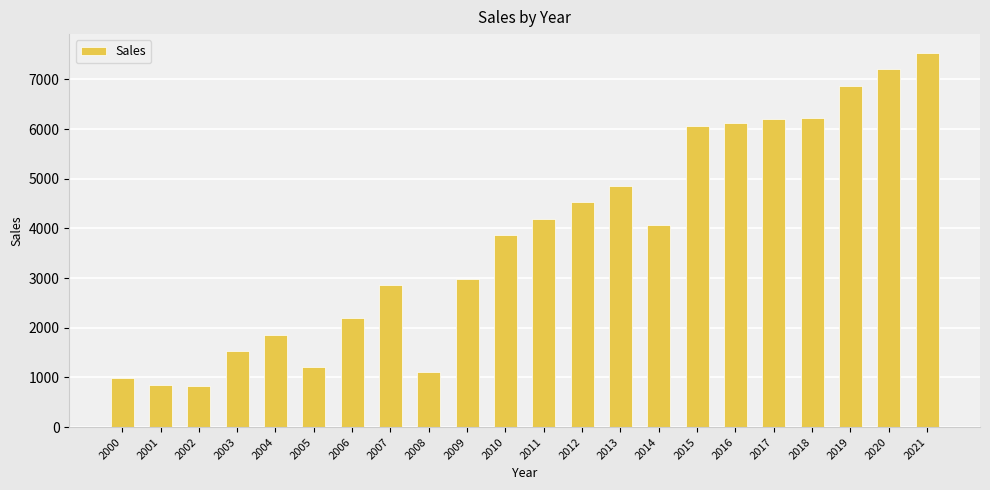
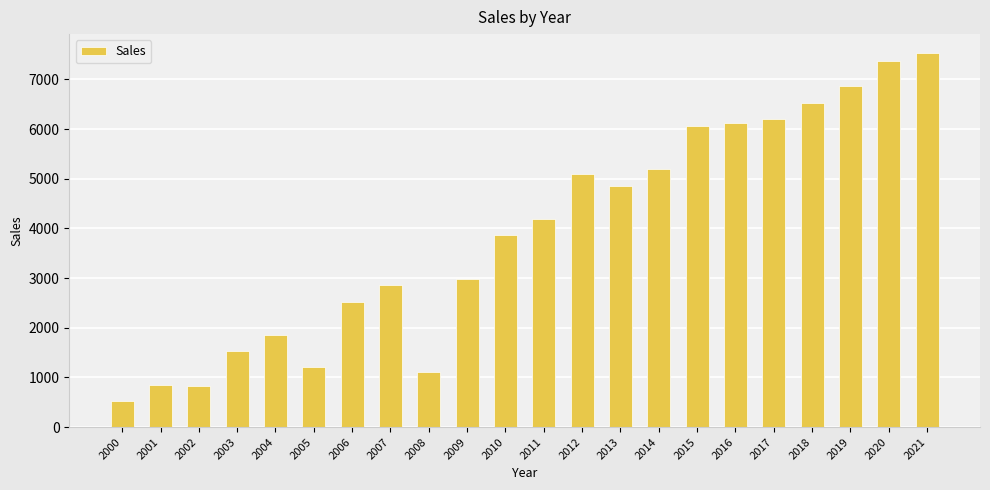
  {
-   "2000": 1000,
+   "2000": 500,
    "2001": 900,
    "2002": 800,
    "2003": 1500,
    "2004": 1900,
    "2005": 1200,
-   "2006": 2200,
+   "2006": 2500,
    "2007": 2900,
    "2008": 1100,
    "2009": 3000,
    "2010": 3900,
    "2011": 4200,
-   "2012": 4500,
+   "2012": 5100,
    "2013": 4900,
-   "2014": 4100,
+   "2014": 5200,
    "2015": 6100,
    "2016": 6100,
    "2017": 6200,
-   "2018": 6200,
+   "2018": 6500,
    "2019": 6900,
-   "2020": 7200,
+   "2020": 7400,
    "2021": 7500
  }
